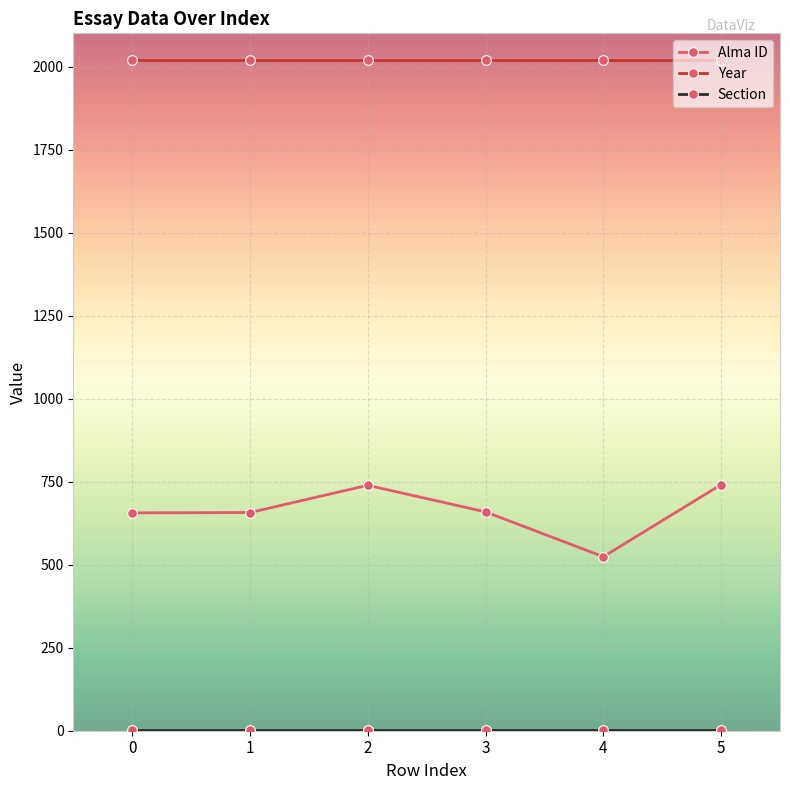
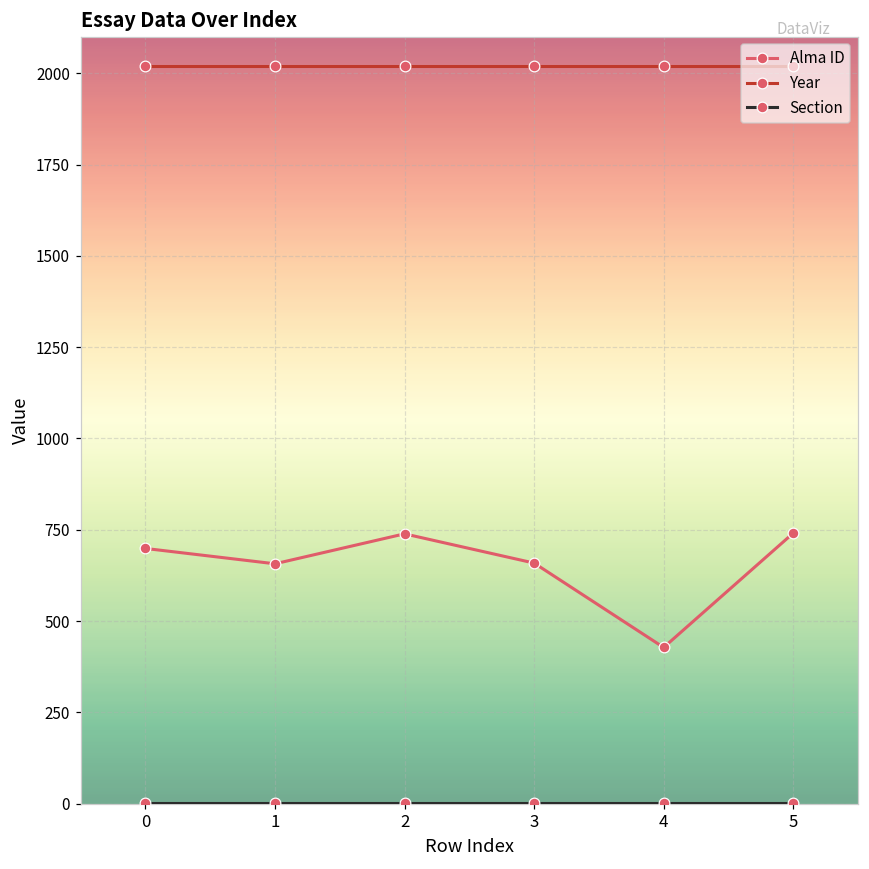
  {
    "Alma ID": {
-     "0": 660,
+     "0": 700,
      "1": 660,
      "2": 740,
      "3": 660,
-     "4": 520,
+     "4": 430,
      "5": 740
    },
    "Year": {
      "0": 2020,
      "1": 2020,
      "2": 2020,
      "3": 2020,
      "4": 2020
    },
    "Section": {
      "0": 0,
      "1": 0,
      "2": 0,
      "3": 0,
      "4": 0,
      "5": 0
    }
  }
